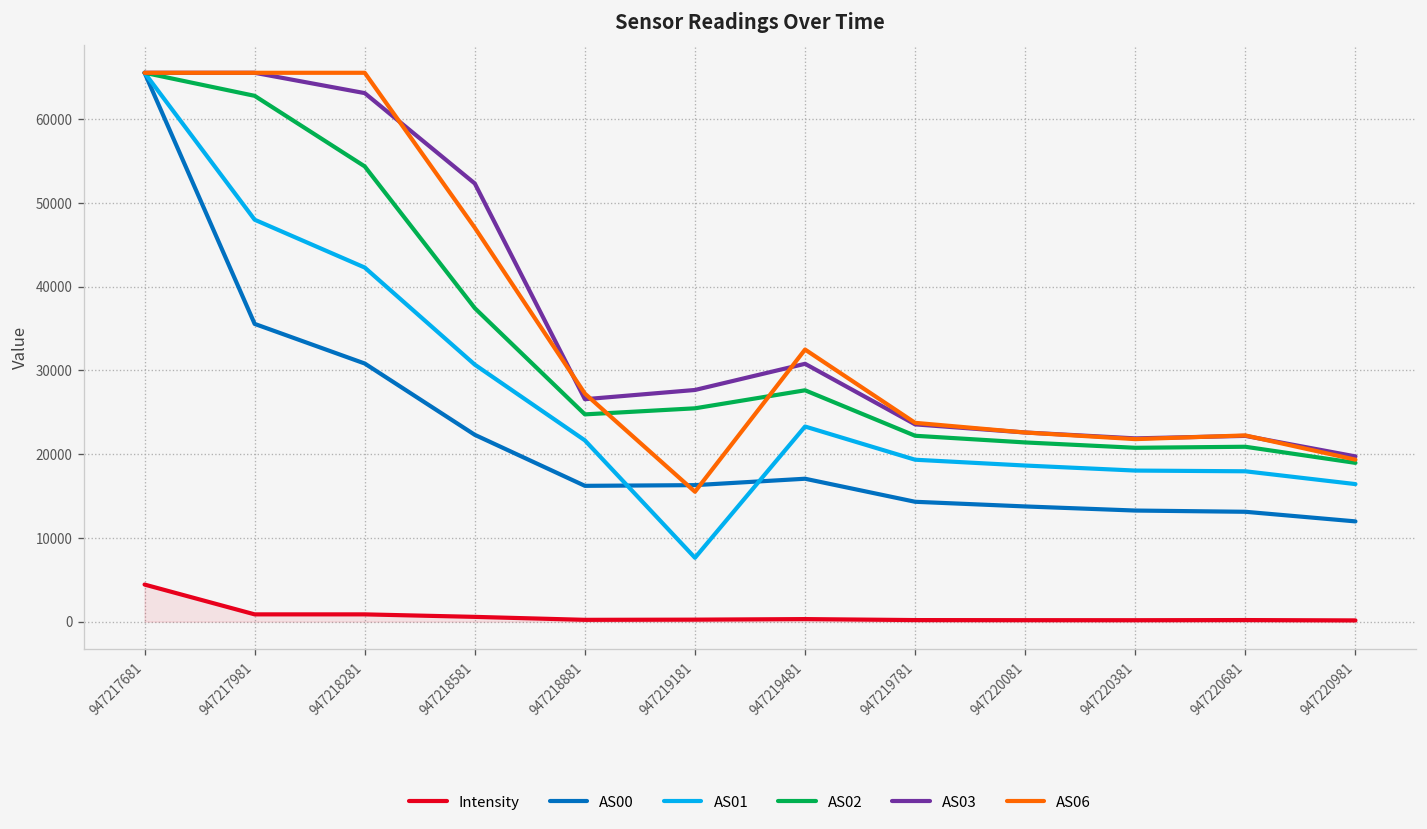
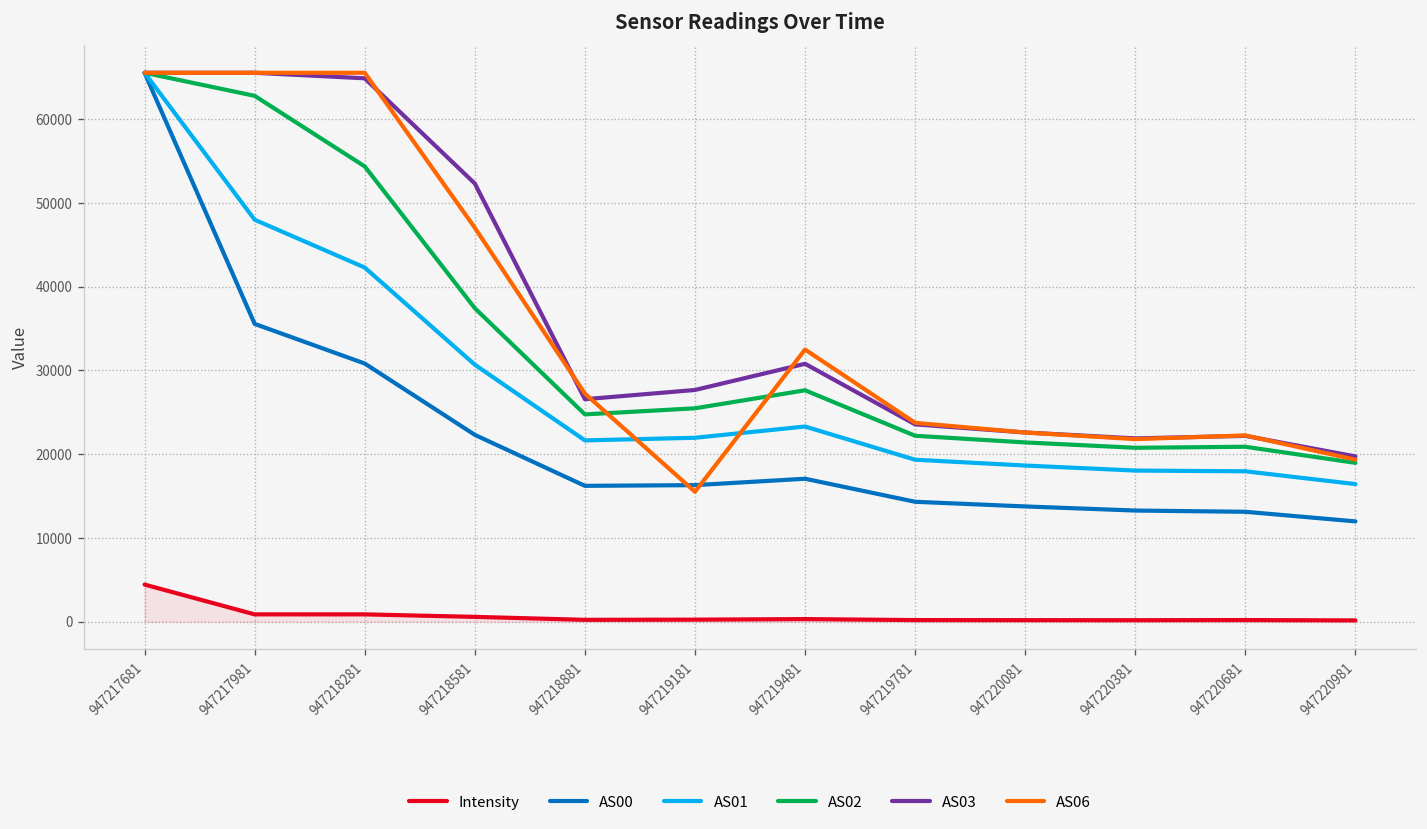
  {
    "Intensity": {
      "947217681": 4000,
      "947217981": 1000,
      "947218281": 1000,
      "947218581": 1000,
      "947218881": 0,
      "947219181": 0,
      "947219481": 0,
      "947219781": 0,
      "947220081": 0,
      "947220381": 0,
      "947220681": 0,
      "947220981": 0
    },
    "AS00": {
      "947217981": 36000,
      "947218281": 31000,
      "947218581": 22000,
      "947218881": 16000,
      "947219181": 16000,
      "947219481": 17000,
      "947219781": 14000,
      "947220081": 14000,
      "947220381": 13000,
      "947220681": 13000,
      "947220981": 12000
    },
    "AS01": {
      "947217981": 48000,
      "947218281": 42000,
      "947218581": 31000,
      "947218881": 22000,
-     "947219181": 8000,
+     "947219181": 22000,
      "947219481": 23000,
      "947219781": 19000,
      "947220081": 19000,
      "947220381": 18000,
      "947220681": 18000,
      "947220981": 16000
    },
    "AS02": {
      "947217981": 63000,
      "947218281": 54000,
      "947218581": 37000,
      "947218881": 25000,
      "947219181": 25000,
      "947219481": 28000,
      "947219781": 22000,
      "947220081": 21000,
      "947220381": 21000,
      "947220681": 21000,
      "947220981": 19000
    },
    "AS03": {
-     "947218281": 63000,
+     "947218281": 65000,
      "947218581": 52000,
      "947218881": 27000,
      "947219181": 28000,
      "947219481": 31000,
      "947220981": 20000
    },
    "AS06": {
      "947218281": 66000,
      "947218581": 47000,
      "947218881": 27000,
      "947219181": 16000,
      "947219481": 32000,
      "947220981": 19000
    }
  }
